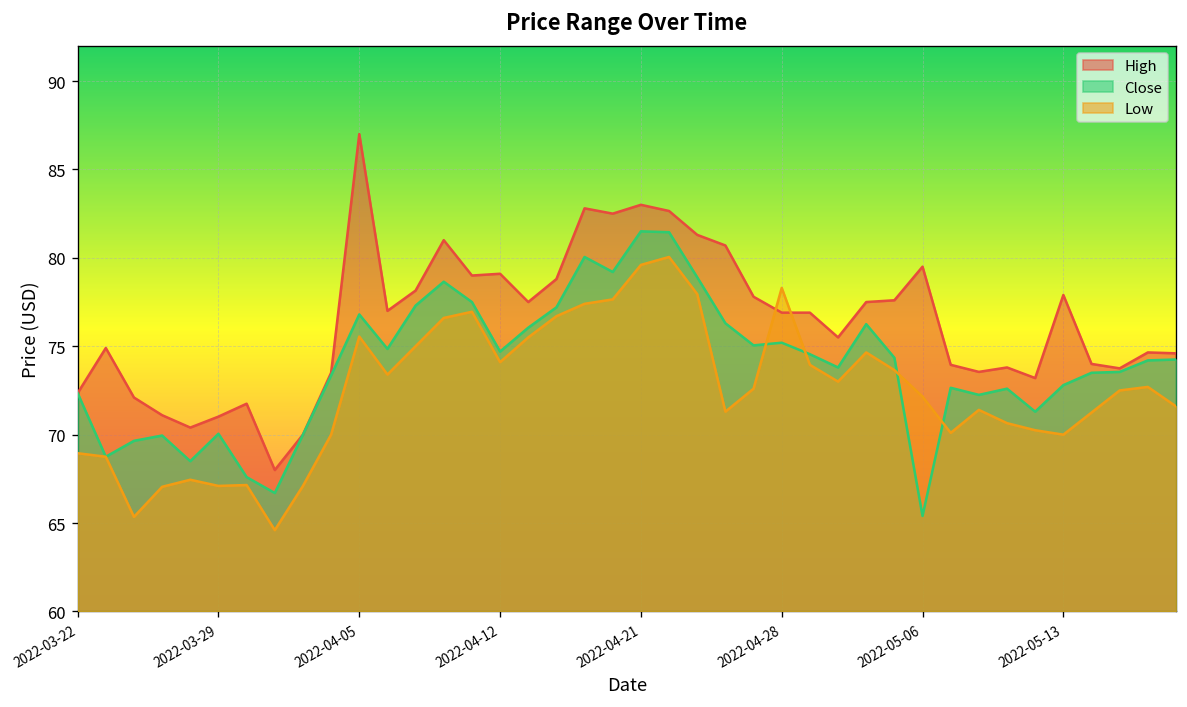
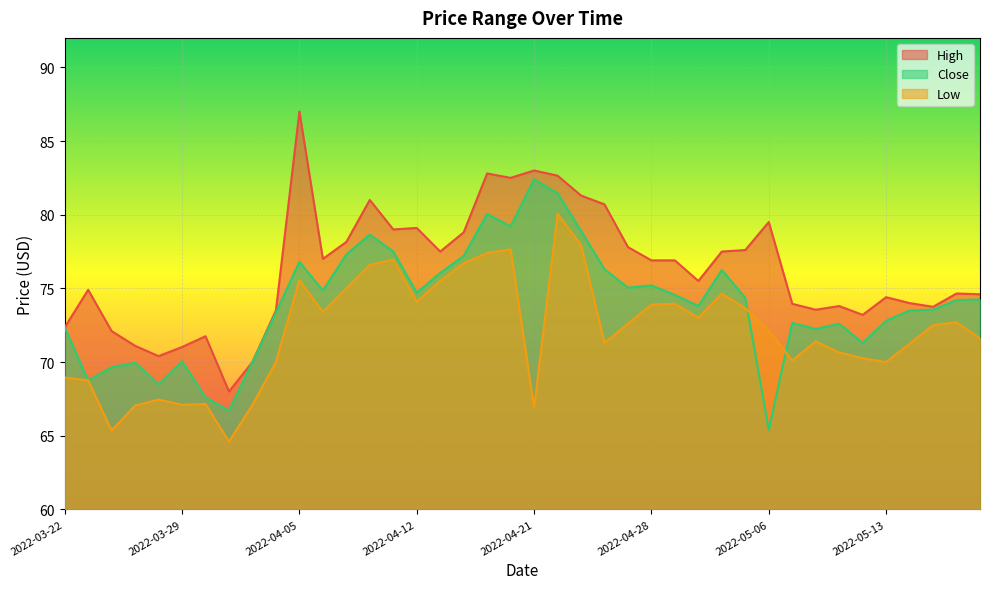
  {
    "High": {
      "2022-03-29": 71.0,
      "2022-04-05": 87.0,
      "2022-04-12": 79.1,
      "2022-04-21": 83.0,
      "2022-04-28": 76.9,
      "2022-05-06": 79.5,
-     "2022-05-13": 77.9
+     "2022-05-13": 74.4
    },
    "Close": {
      "2022-03-29": 70.1,
      "2022-04-05": 76.8,
      "2022-04-12": 74.7,
-     "2022-04-21": 81.5,
+     "2022-04-21": 82.4,
      "2022-04-28": 75.2,
      "2022-05-06": 65.4,
      "2022-05-13": 72.8
    },
    "Low": {
      "2022-03-22": 69.0,
      "2022-03-29": 67.1,
      "2022-04-05": 75.6,
      "2022-04-12": 74.1,
-     "2022-04-21": 79.6,
-     "2022-04-28": 78.3,
+     "2022-04-21": 66.9,
+     "2022-04-28": 73.9,
      "2022-05-06": 72.2,
      "2022-05-13": 70.0
    }
  }
